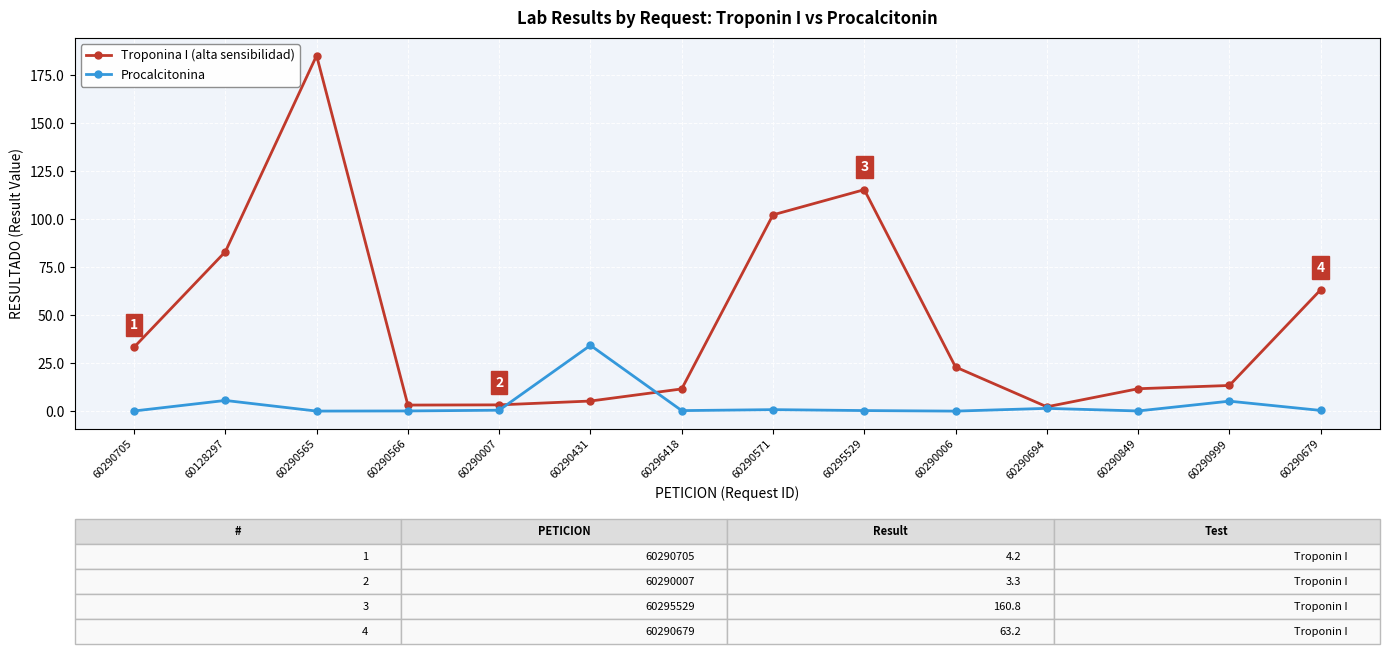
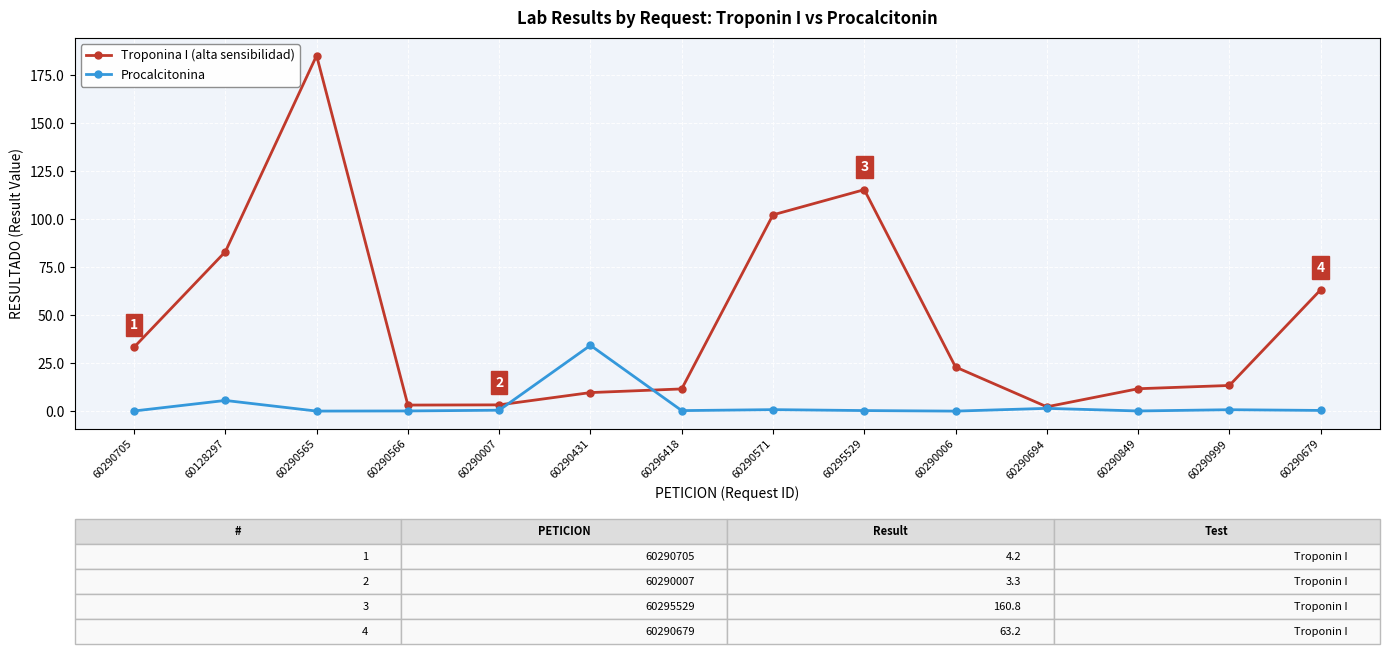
  {
    "Troponina I (alta sensibilidad)": {
      "60128297": 83,
      "60290565": 185,
      "60290566": 3,
-     "60290431": 5,
+     "60290431": 10,
      "60296418": 12,
      "60290571": 102,
      "60290006": 23,
      "60290849": 12,
      "60290999": 13
    },
    "Procalcitonina": {
      "60290705": 0,
      "60128297": 6,
      "60290565": 0,
      "60290566": 0,
      "60290007": 1,
      "60290431": 34,
      "60296418": 0,
      "60290571": 1,
      "60295529": 0,
      "60290006": 0,
      "60290849": 0,
-     "60290999": 5,
+     "60290999": 1,
      "60290679": 0
    }
  }
